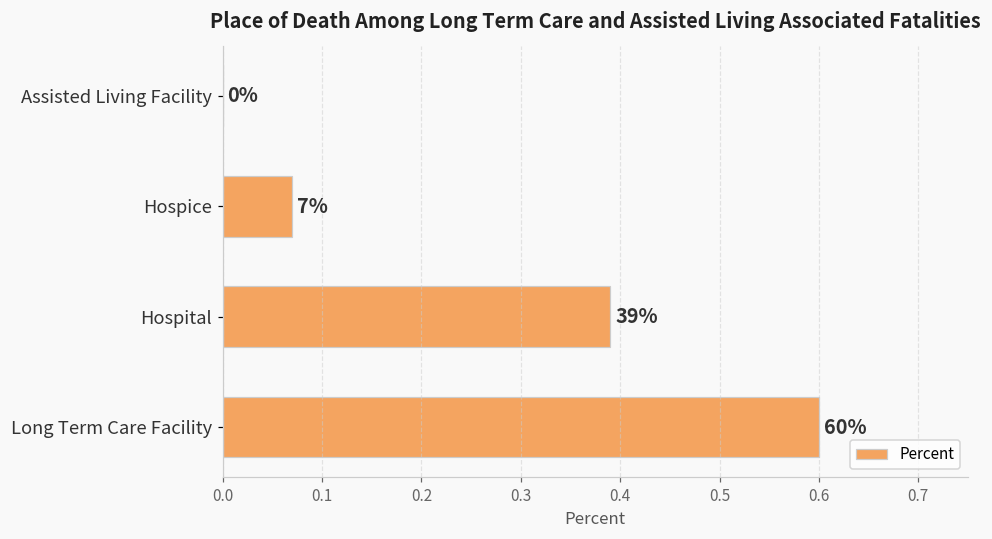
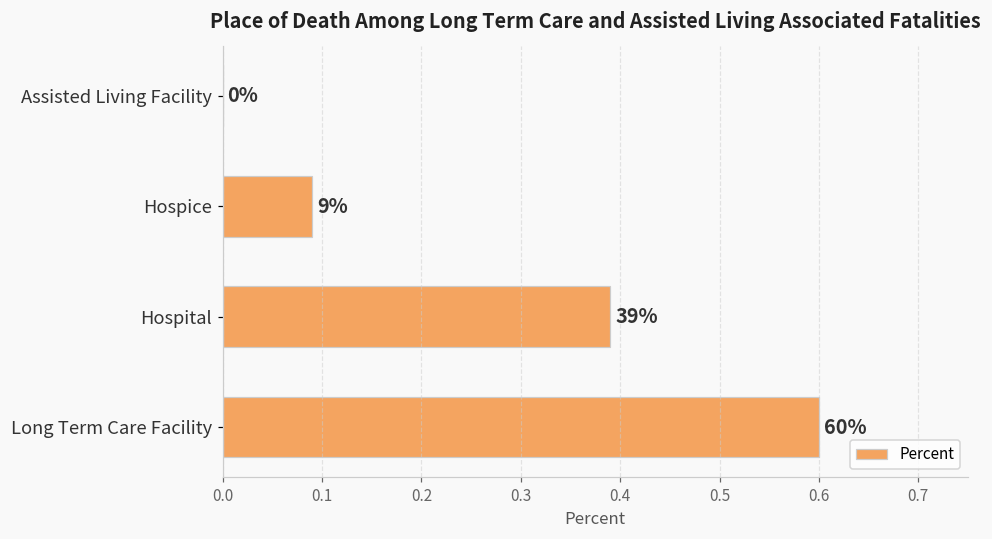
  {
    "Assisted Living Facility": "0%",
-   "Hospice": "7%",
+   "Hospice": "9%",
    "Hospital": "39%",
    "Long Term Care Facility": "60%"
  }
